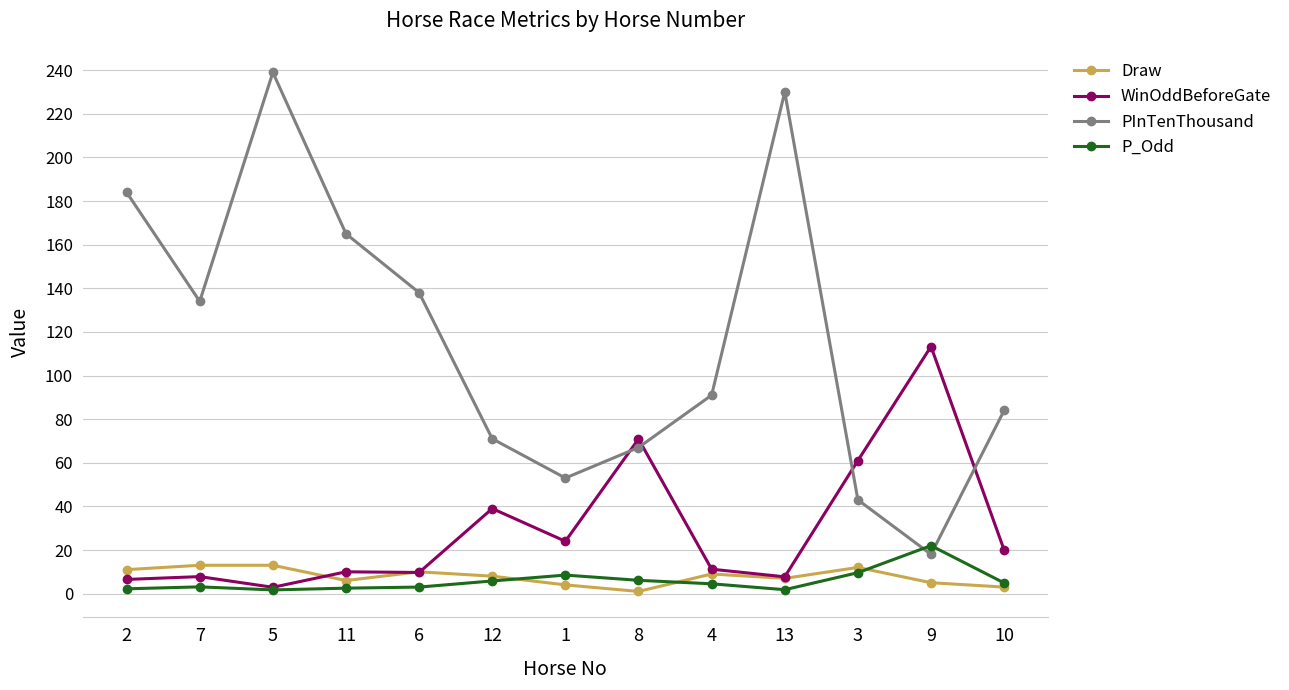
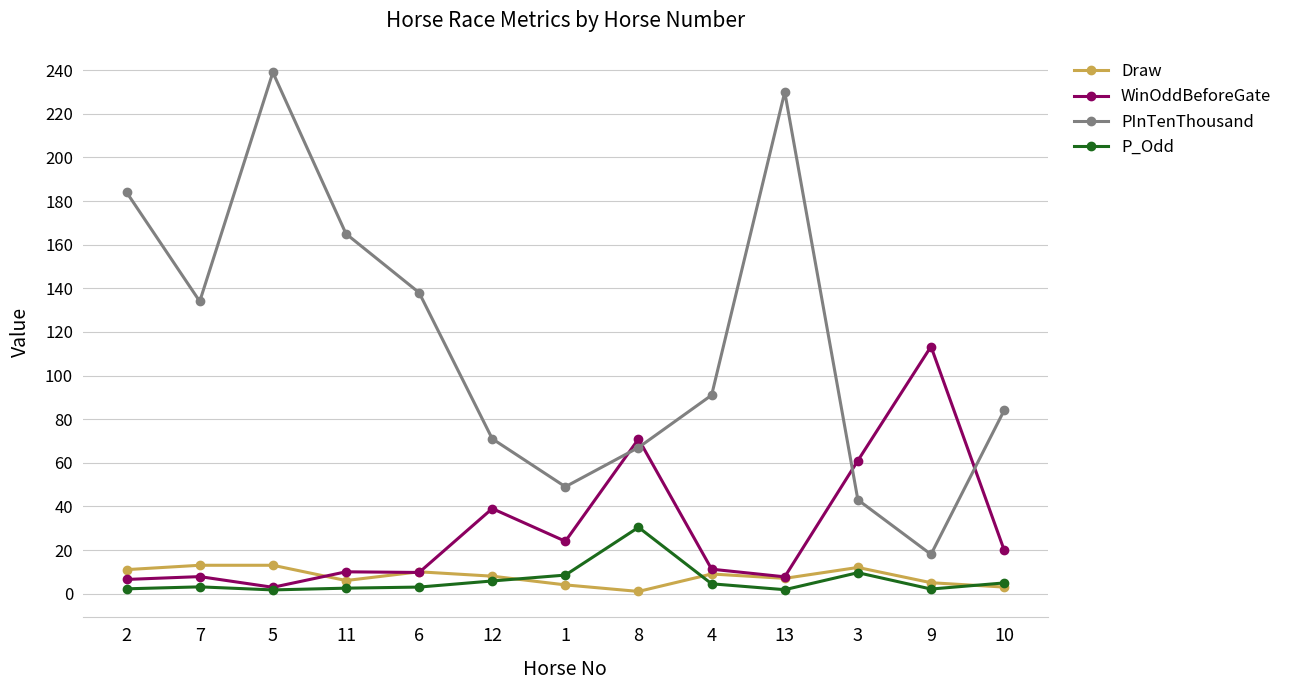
  {
    "Draw": {
      "2": 11,
      "7": 13,
      "5": 13,
      "11": 6,
      "12": 8,
      "1": 4,
      "8": 1,
      "4": 9,
      "3": 12,
      "9": 5,
      "10": 3
    },
    "WinOddBeforeGate": {
      "2": 7,
      "7": 8,
      "5": 3,
      "11": 10,
      "12": 39,
      "1": 24,
      "8": 71,
      "4": 11,
      "3": 61,
      "9": 113,
      "10": 20
    },
    "PInTenThousand": {
      "2": 184,
      "7": 134,
      "5": 239,
      "11": 165,
      "6": 138,
      "12": 71,
-     "1": 53,
+     "1": 49,
      "8": 67,
      "4": 91,
      "13": 230,
      "3": 43,
      "9": 18,
      "10": 84
    },
    "P_Odd": {
      "2": 2,
      "7": 3,
      "5": 2,
      "11": 3,
      "6": 3,
      "12": 6,
      "1": 9,
-     "8": 6,
+     "8": 30,
      "4": 5,
      "13": 2,
      "3": 10,
-     "9": 22,
+     "9": 2,
      "10": 5
    }
  }
